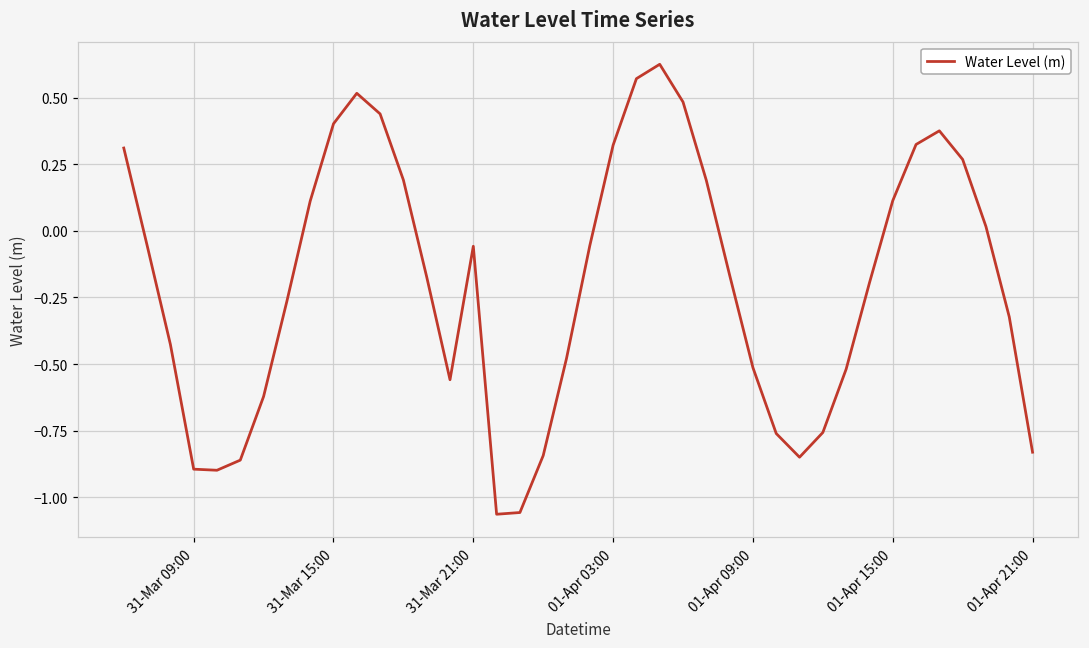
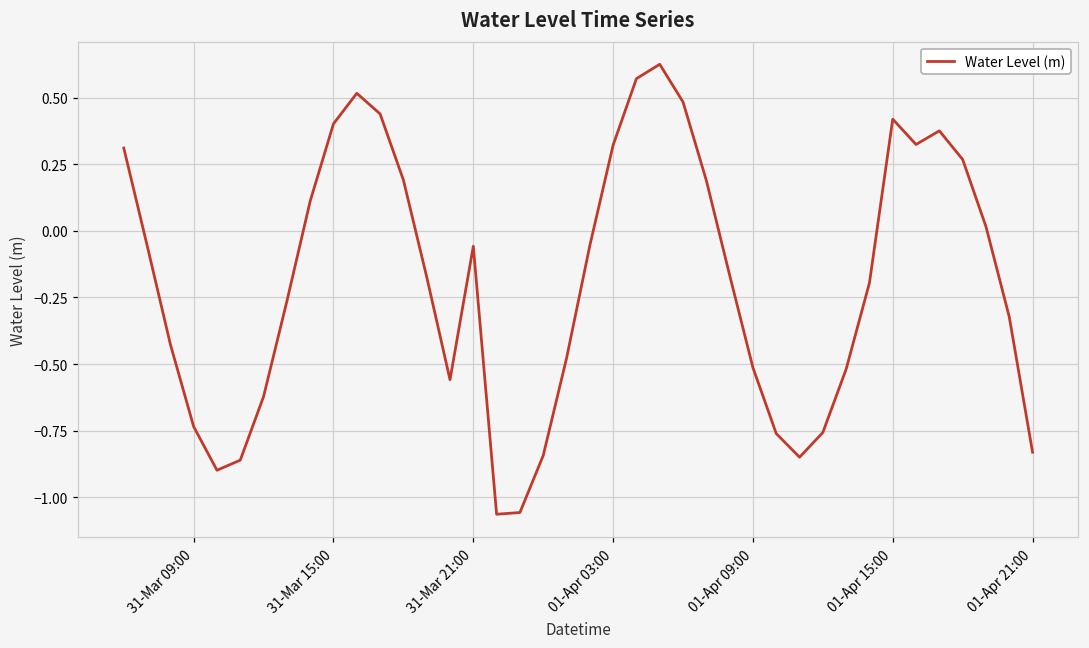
  {
-   "31-Mar 09:00": -0.89,
+   "31-Mar 09:00": -0.74,
    "31-Mar 15:00": 0.40,
    "31-Mar 21:00": -0.06,
    "01-Apr 03:00": 0.32,
    "01-Apr 09:00": -0.51,
-   "01-Apr 15:00": 0.11,
+   "01-Apr 15:00": 0.42,
    "01-Apr 21:00": -0.83
  }
